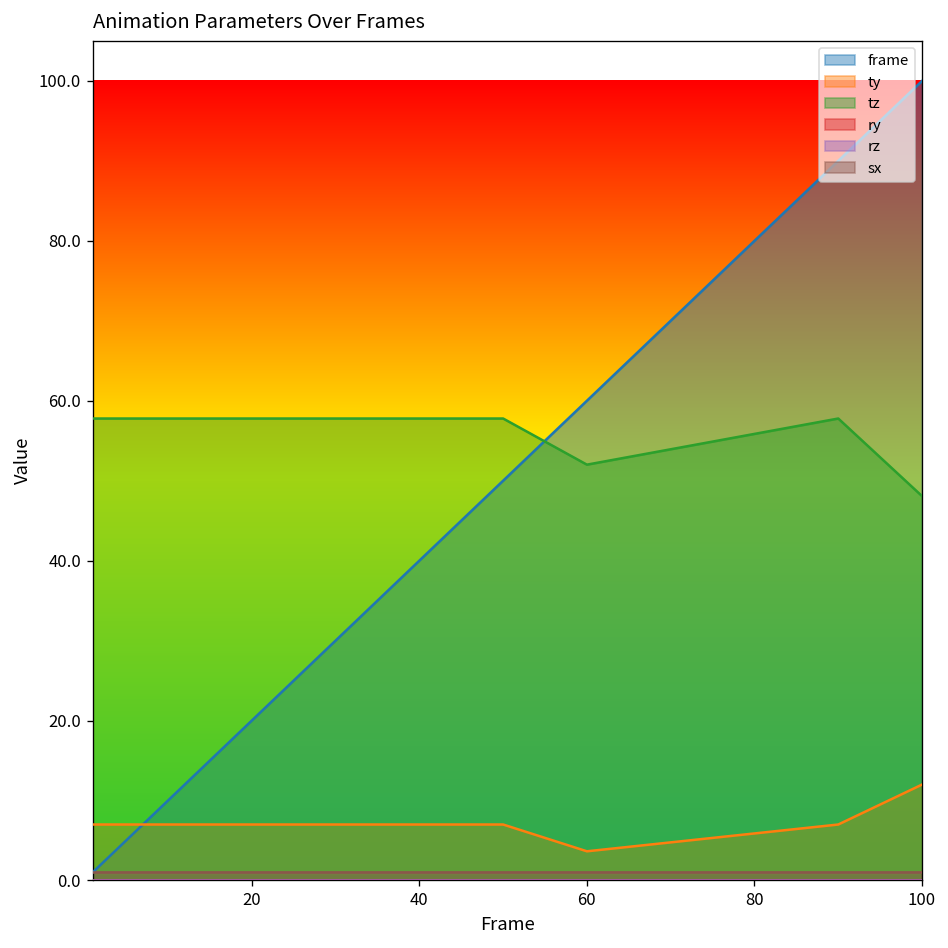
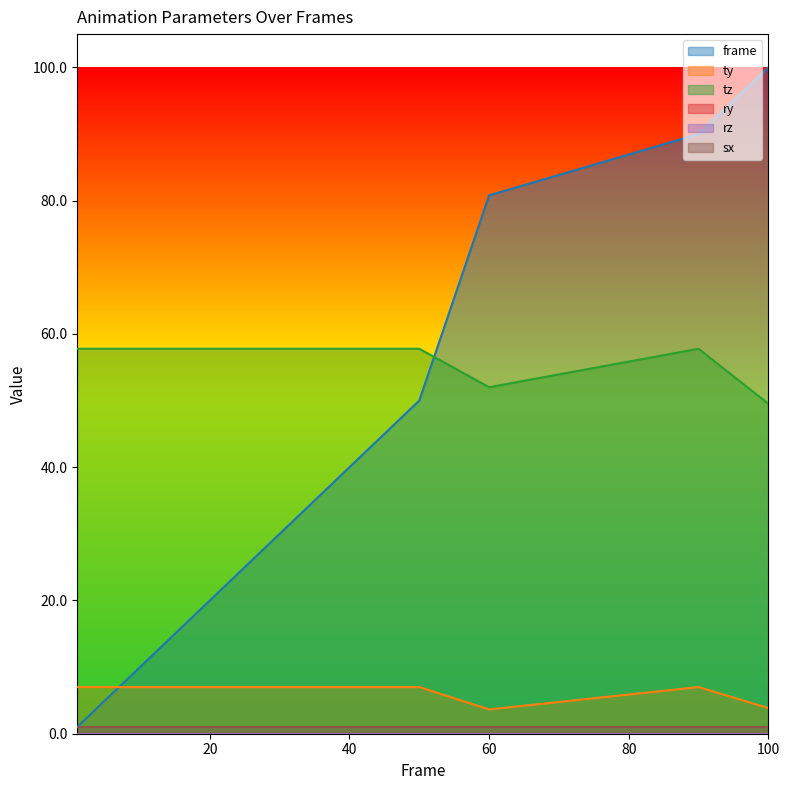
  {
    "frame": {
-     "60": 60,
+     "60": 81,
      "100": 100
    },
    "ty": {
      "60": 4,
-     "100": 12
+     "100": 4
    },
    "tz": {
      "60": 52,
-     "100": 48
+     "100": 50
    },
    "rz": {
      "60": 0,
      "100": 0
    },
    "sx": {
      "60": 1,
      "100": 1
    }
  }
